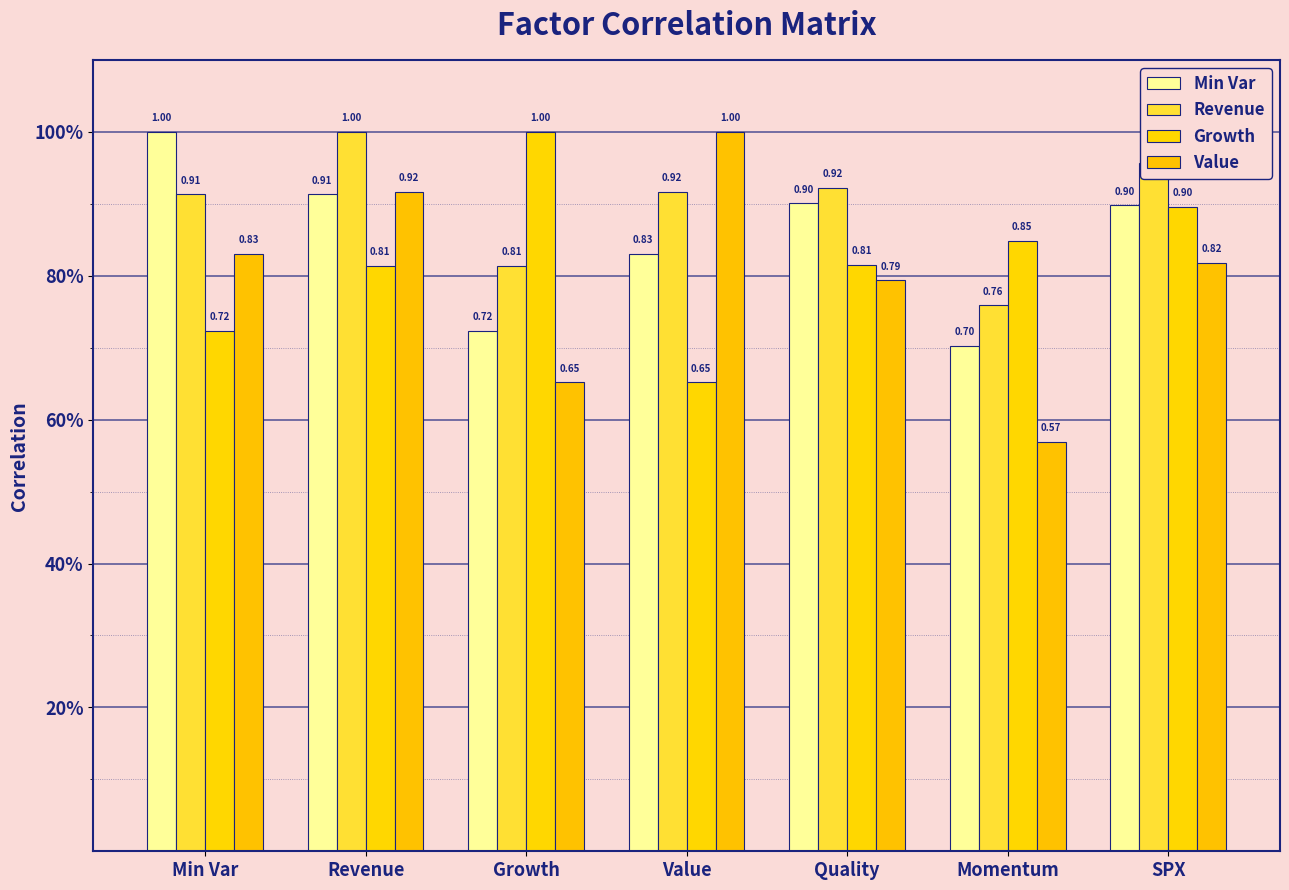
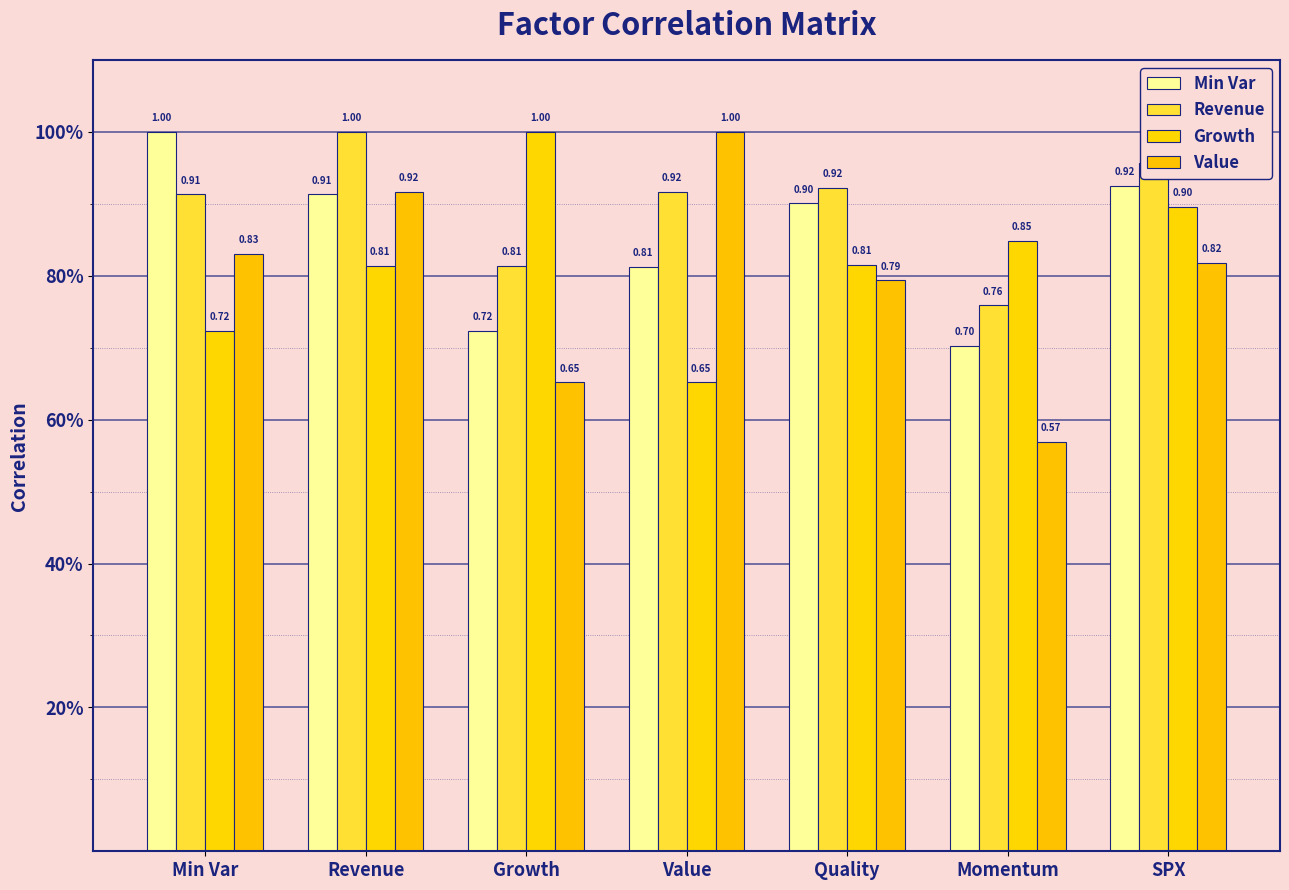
  {
    "Min Var": {
      "Min Var": 1.00,
      "Revenue": 0.91,
      "Growth": 0.72,
-     "Value": 0.83,
+     "Value": 0.81,
      "Quality": 0.90,
      "Momentum": 0.70,
-     "SPX": 0.90
+     "SPX": 0.92
    }
  }
